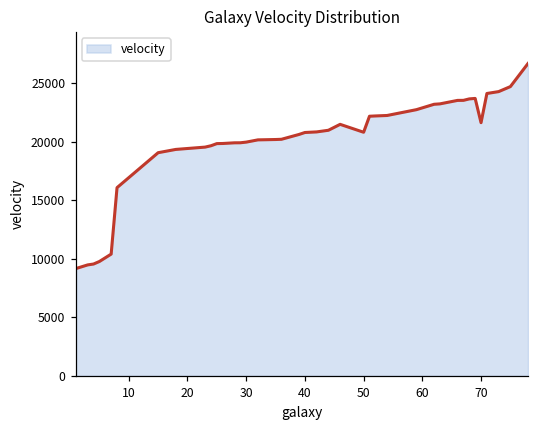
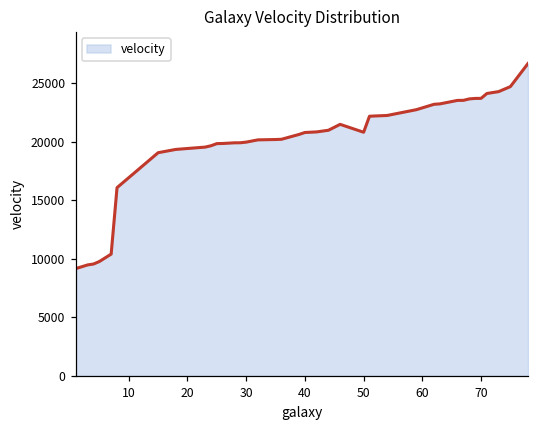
  {
    "30": 20000,
    "40": 20800,
    "50": 20800,
-   "70": 21600
+   "70": 23700
  }
